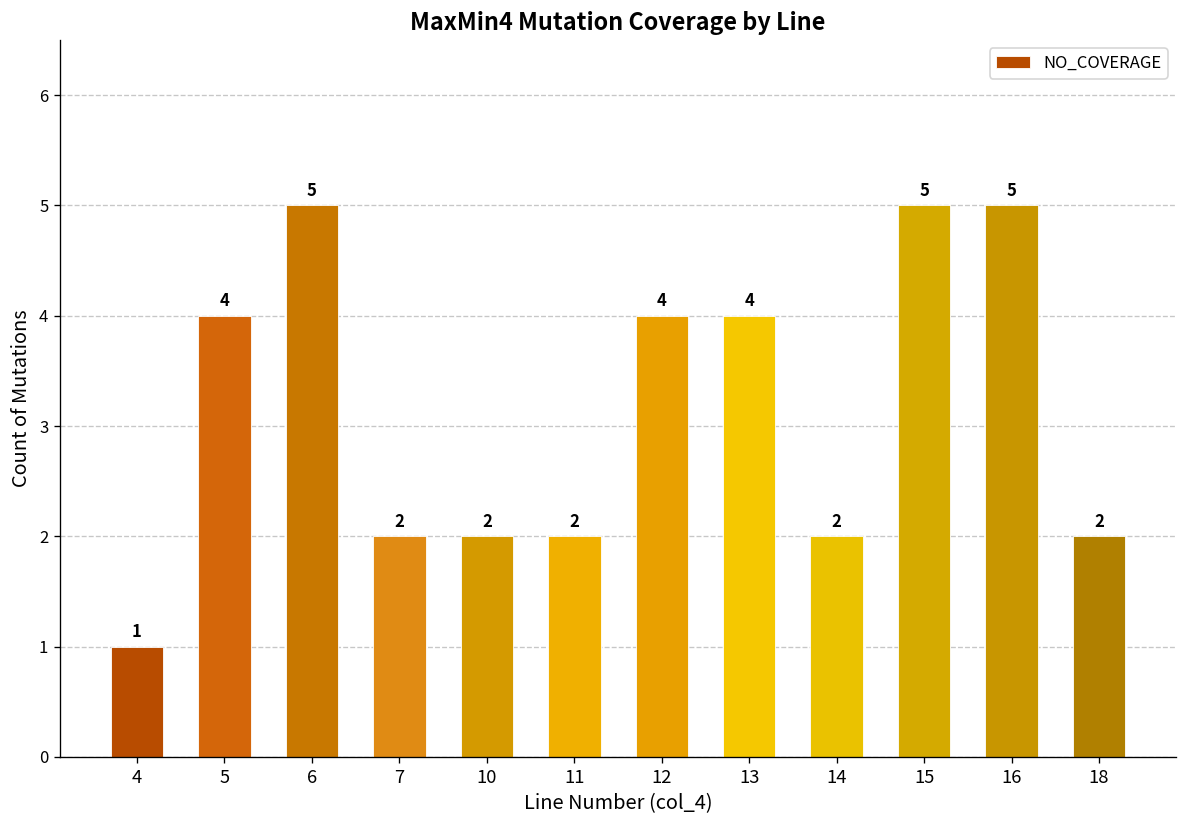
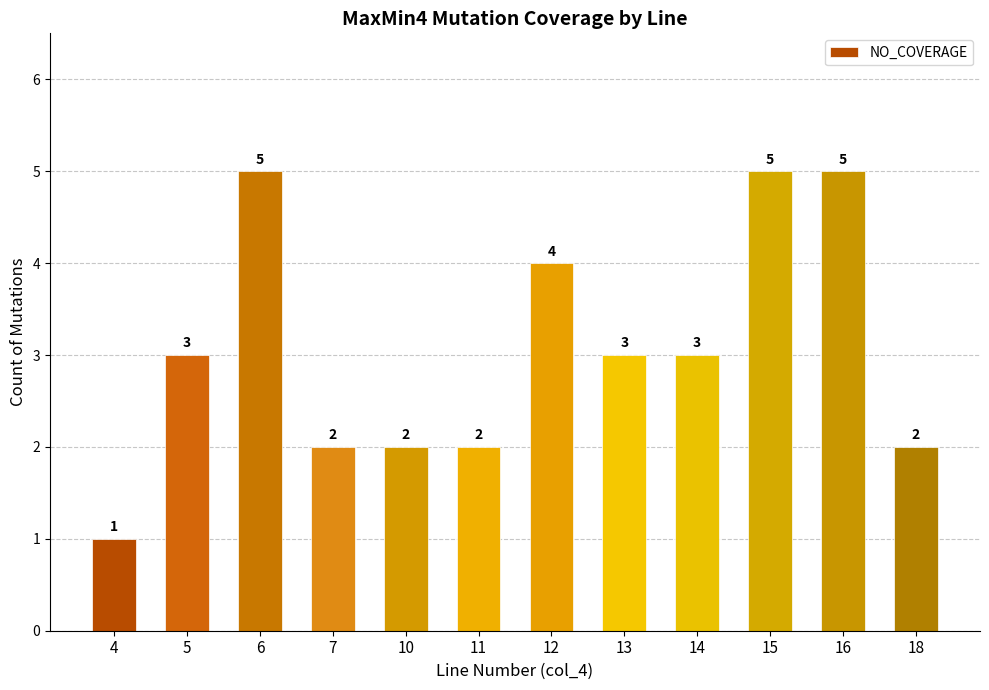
  {
    "4": 1,
-   "5": 4,
+   "5": 3,
    "6": 5,
    "7": 2,
    "10": 2,
    "11": 2,
    "12": 4,
-   "13": 4,
-   "14": 2,
+   "13": 3,
+   "14": 3,
    "15": 5,
    "16": 5,
    "18": 2
  }
